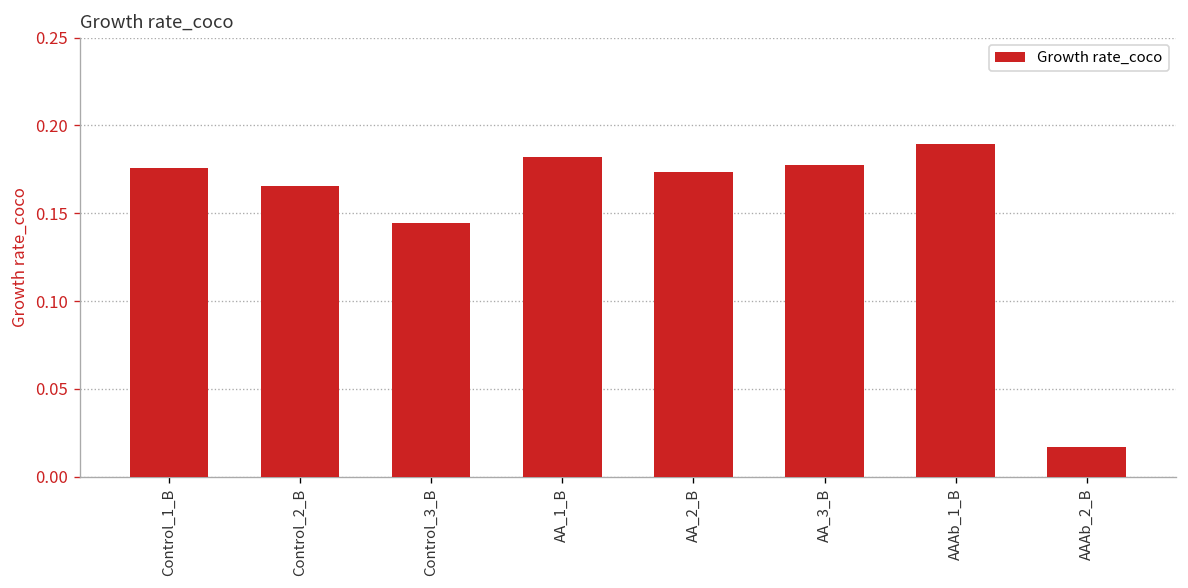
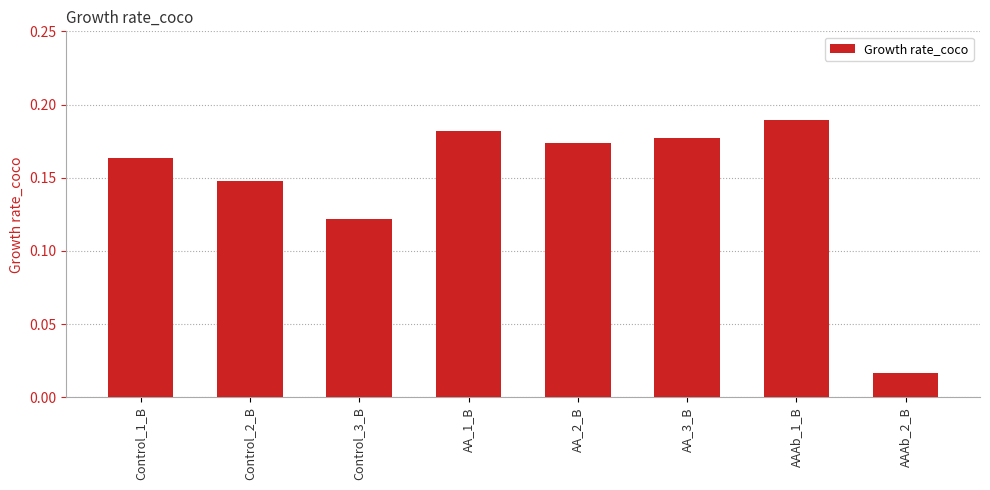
  {
-   "Control_1_B": 0.176,
-   "Control_2_B": 0.165,
-   "Control_3_B": 0.144,
+   "Control_1_B": 0.163,
+   "Control_2_B": 0.148,
+   "Control_3_B": 0.122,
    "AA_1_B": 0.182,
    "AA_2_B": 0.174,
    "AA_3_B": 0.177,
    "AAAb_1_B": 0.189,
    "AAAb_2_B": 0.017
  }
